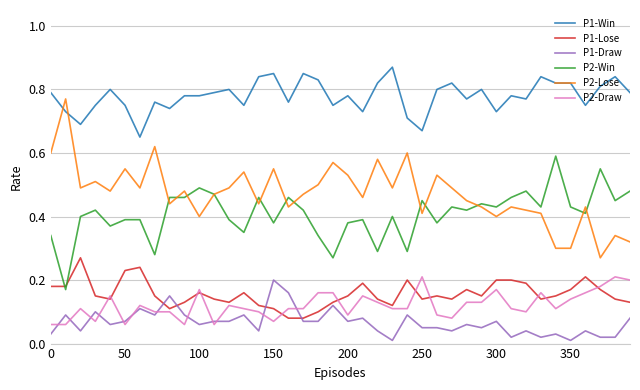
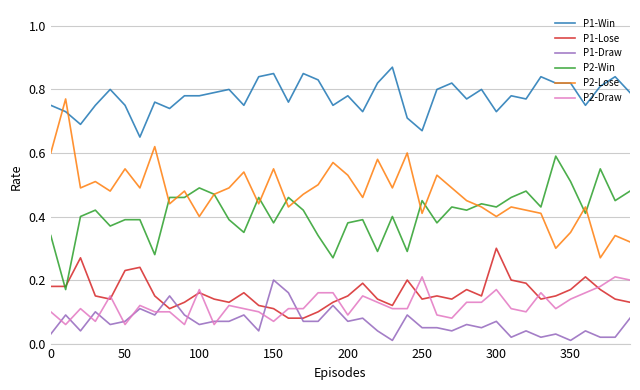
  {
    "P1-Win": {
-     "0": 0.79,
+     "0": 0.75,
      "50": 0.75,
      "100": 0.78,
      "150": 0.85,
      "200": 0.78,
      "250": 0.67,
      "300": 0.73,
      "350": 0.82
    },
    "P1-Lose": {
      "0": 0.18,
      "50": 0.23,
      "100": 0.16,
      "150": 0.11,
      "200": 0.15,
      "250": 0.14,
-     "300": 0.2,
+     "300": 0.3,
      "350": 0.17
    },
    "P1-Draw": {
      "0": 0.03,
      "50": 0.07,
      "100": 0.06,
      "150": 0.20,
      "200": 0.07,
      "250": 0.05,
      "300": 0.07,
      "350": 0.01
    },
    "P2-Win": {
      "0": 0.34,
      "50": 0.39,
      "100": 0.49,
      "150": 0.38,
      "200": 0.38,
      "250": 0.45,
      "300": 0.43,
-     "350": 0.43
+     "350": 0.51
    },
    "P2-Lose": {
      "0": 0.60,
      "50": 0.55,
      "100": 0.40,
      "150": 0.55,
      "200": 0.53,
      "250": 0.41,
      "300": 0.40,
-     "350": 0.30
+     "350": 0.35
    },
    "P2-Draw": {
-     "0": 0.06,
+     "0": 0.10,
      "50": 0.06,
      "100": 0.17,
      "150": 0.07,
      "200": 0.09,
      "250": 0.21,
      "300": 0.17,
      "350": 0.14
    }
  }
